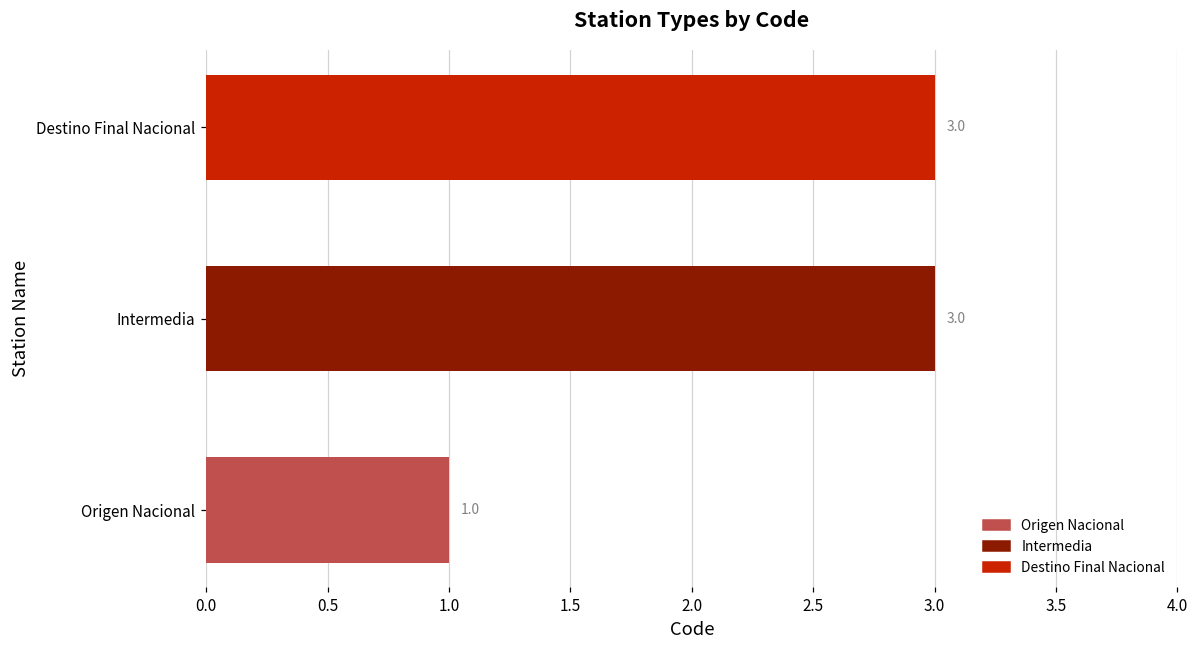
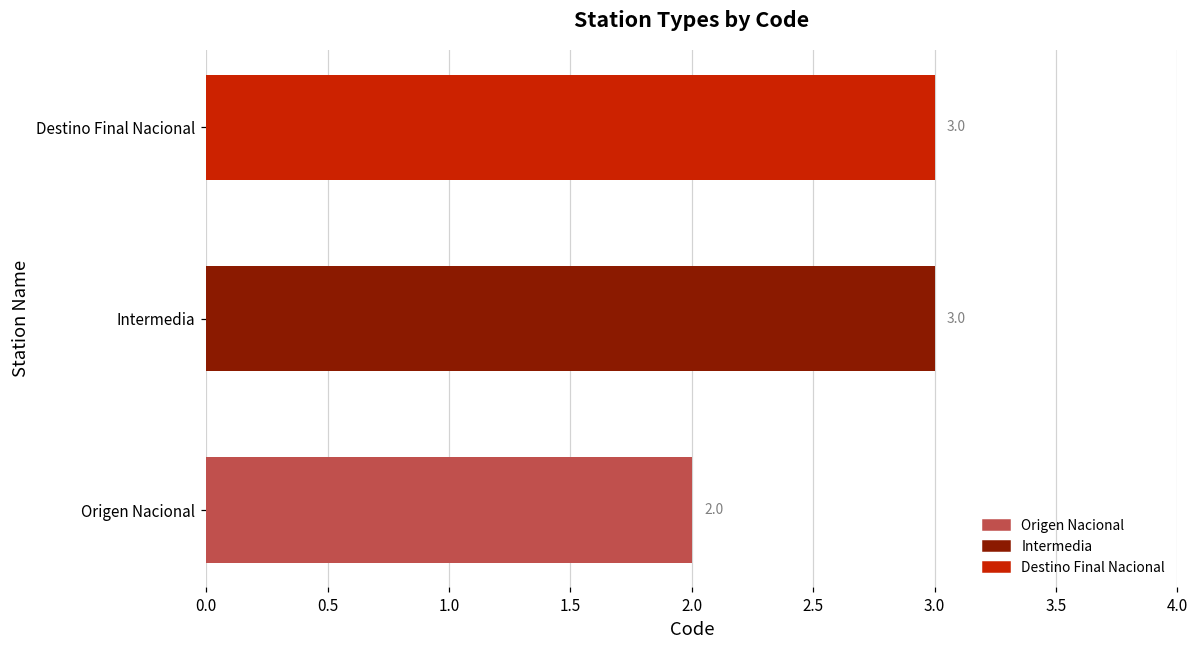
  {
    "Destino Final Nacional": 3.0,
    "Intermedia": 3.0,
-   "Origen Nacional": 1.0
+   "Origen Nacional": 2.0
  }
